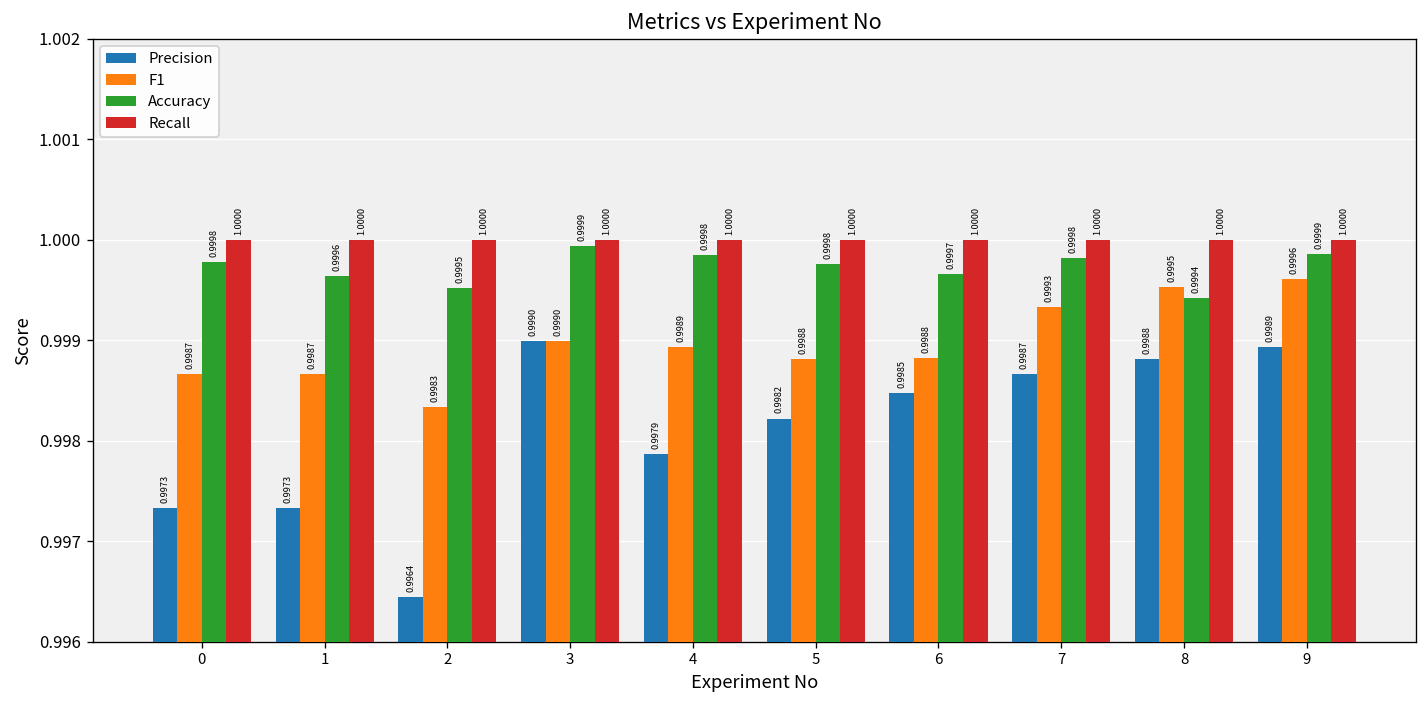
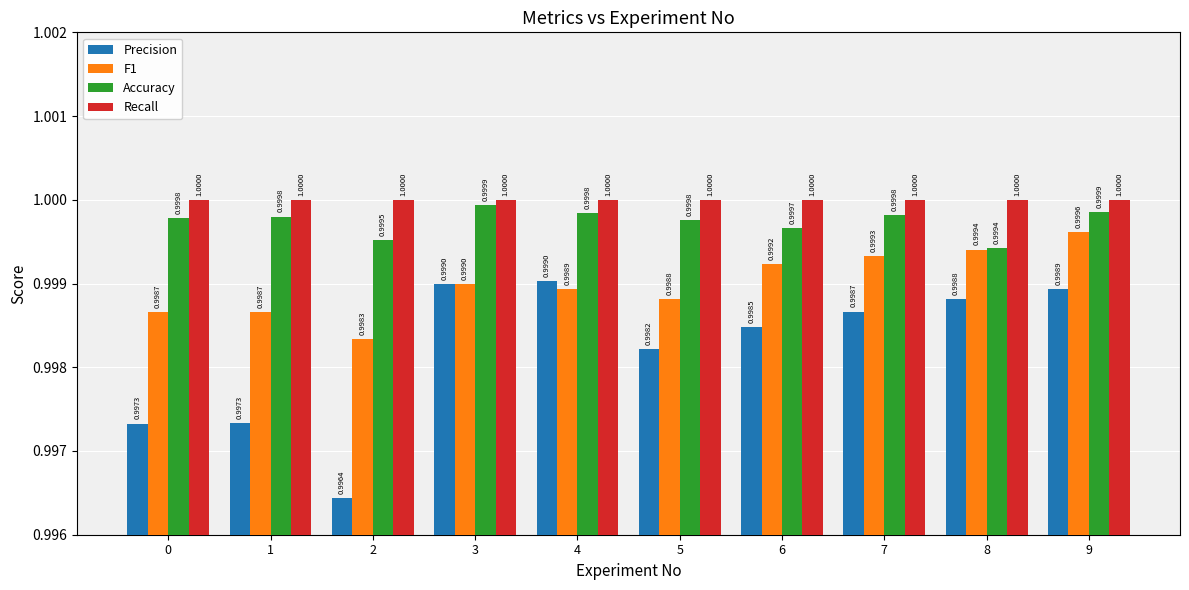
  {
    "Precision": {
      "0": 0.9973,
      "1": 0.9973,
      "2": 0.9964,
      "3": 0.9990,
-     "4": 0.9979,
+     "4": 0.9990,
      "5": 0.9982,
      "6": 0.9985,
      "7": 0.9987,
      "8": 0.9988,
      "9": 0.9989
    },
    "F1": {
      "0": 0.9987,
      "1": 0.9987,
      "2": 0.9983,
      "3": 0.9990,
      "4": 0.9989,
      "5": 0.9988,
-     "6": 0.9988,
+     "6": 0.9992,
      "7": 0.9993,
-     "8": 0.9995,
+     "8": 0.9994,
      "9": 0.9996
    },
    "Accuracy": {
      "0": 0.9998,
-     "1": 0.9996,
+     "1": 0.9998,
      "2": 0.9995,
      "3": 0.9999,
      "4": 0.9998,
      "5": 0.9998,
      "6": 0.9997,
      "7": 0.9998,
      "8": 0.9994,
      "9": 0.9999
    },
    "Recall": {
      "0": 1.0000,
      "1": 1.0000,
      "2": 1.0000,
      "3": 1.0000,
      "4": 1.0000,
      "5": 1.0000,
      "6": 1.0000,
      "7": 1.0000,
      "8": 1.0000,
      "9": 1.0000
    }
  }
